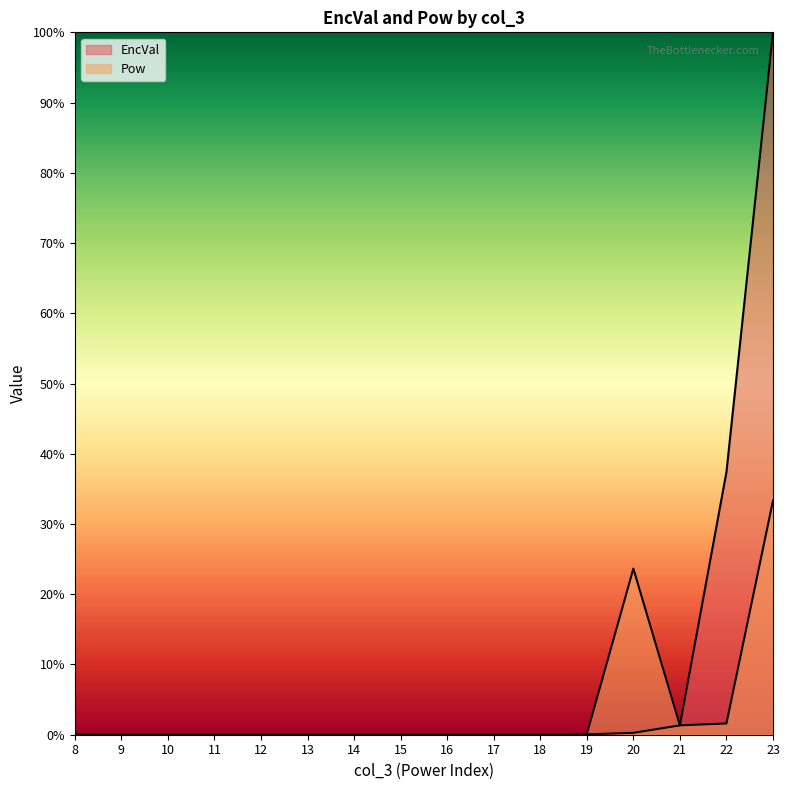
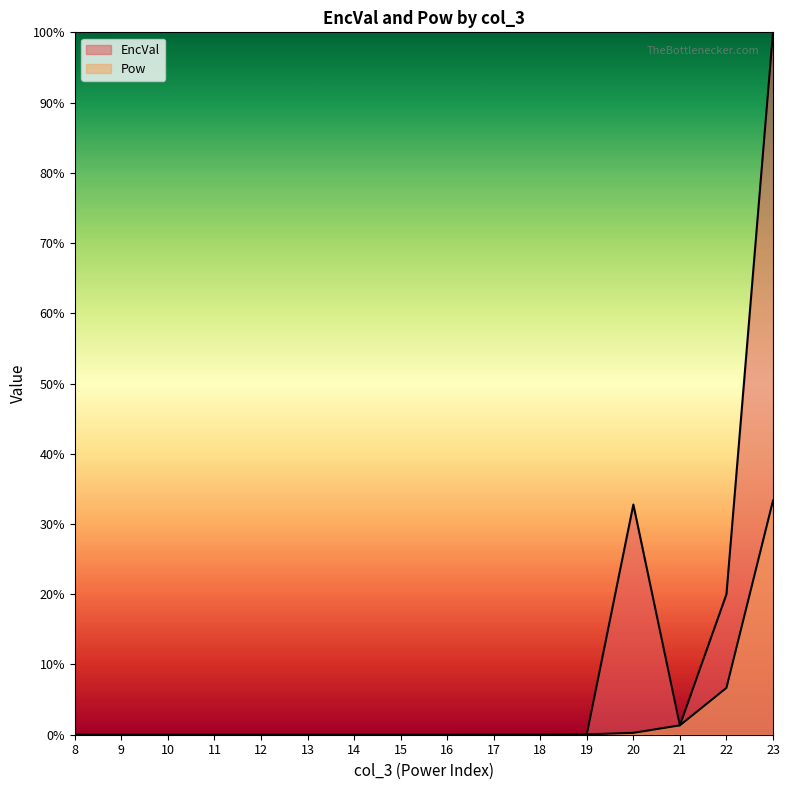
  {
    "EncVal": {
-     "20": "0%",
-     "22": "37%",
+     "20": "33%",
+     "22": "20%",
      "23": "100%"
    },
    "Pow": {
-     "20": "24%",
-     "22": "2%",
+     "20": "0%",
+     "22": "7%",
      "23": "33%"
    }
  }
